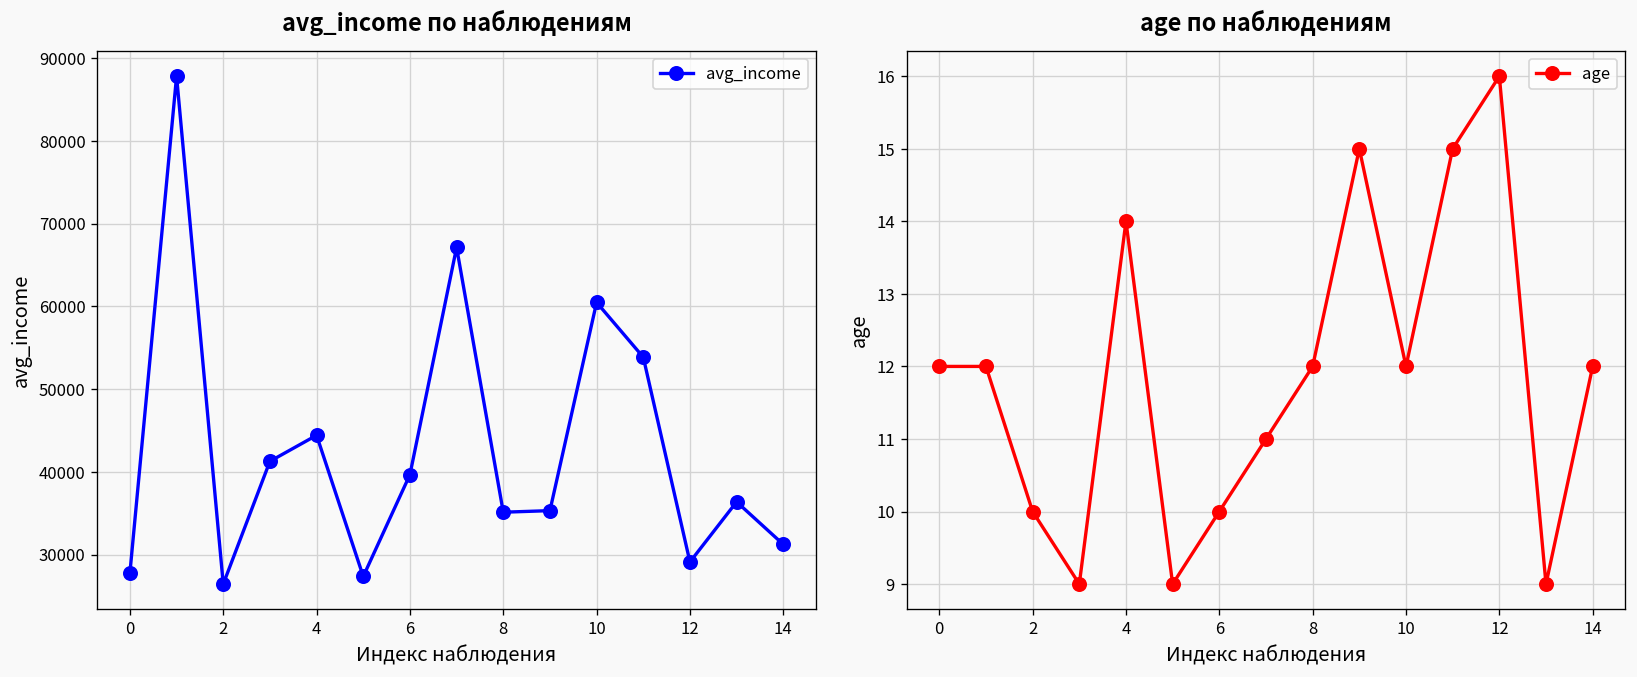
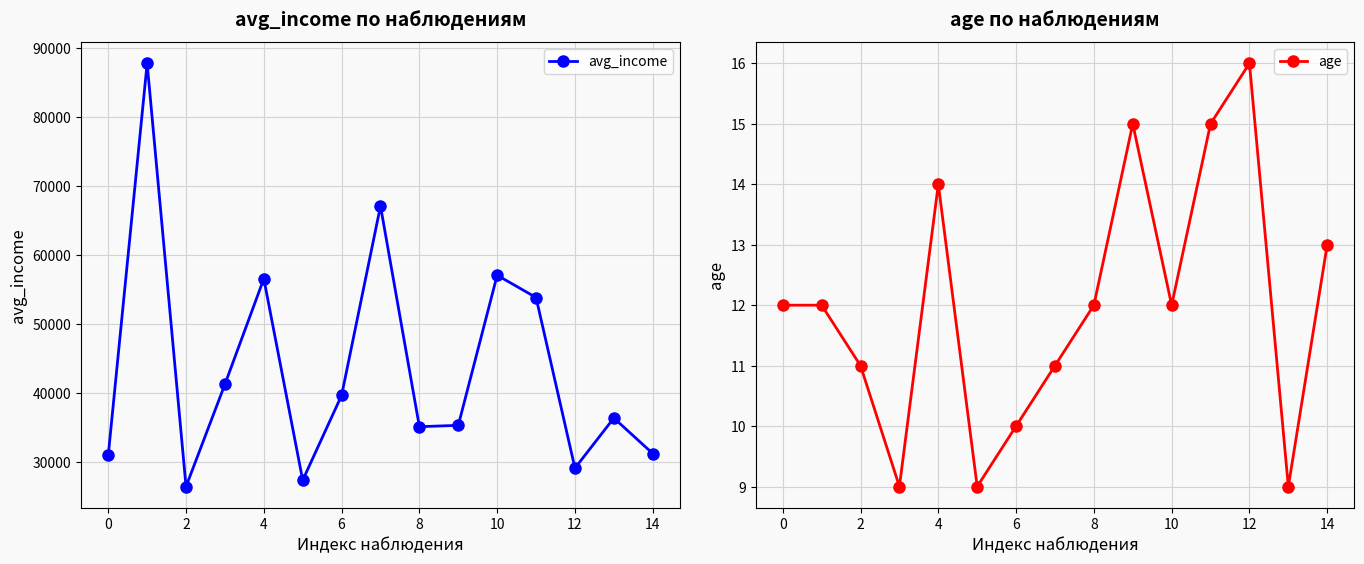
  {
    "avg_income по наблюдениям": {
-     "0": 28000,
+     "0": 31000,
      "2": 26000,
-     "4": 44000,
+     "4": 57000,
      "6": 40000,
      "8": 35000,
-     "10": 60000,
+     "10": 57000,
      "12": 29000,
      "14": 31000
    },
    "age по наблюдениям": {
      "0": 12,
-     "2": 10,
+     "2": 11,
      "4": 14,
      "6": 10,
      "8": 12,
      "10": 12,
      "12": 16,
-     "14": 12
+     "14": 13
    }
  }
